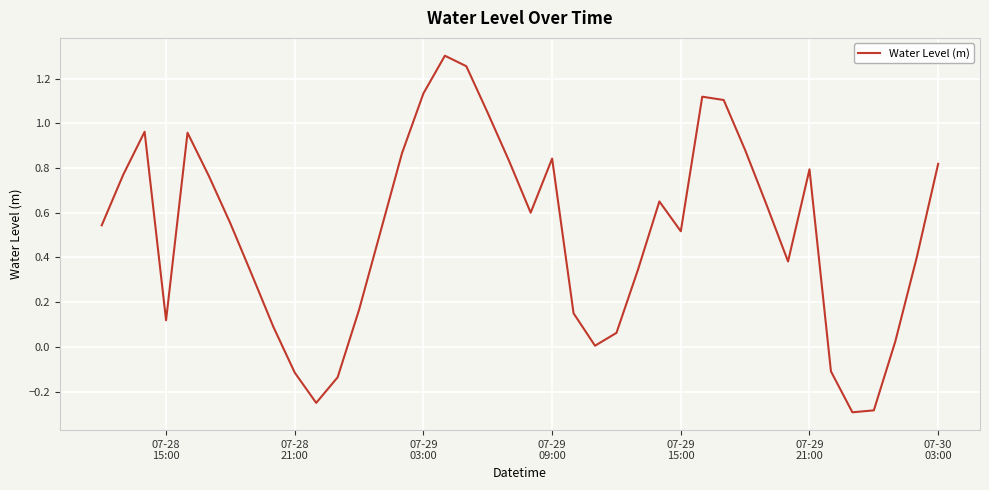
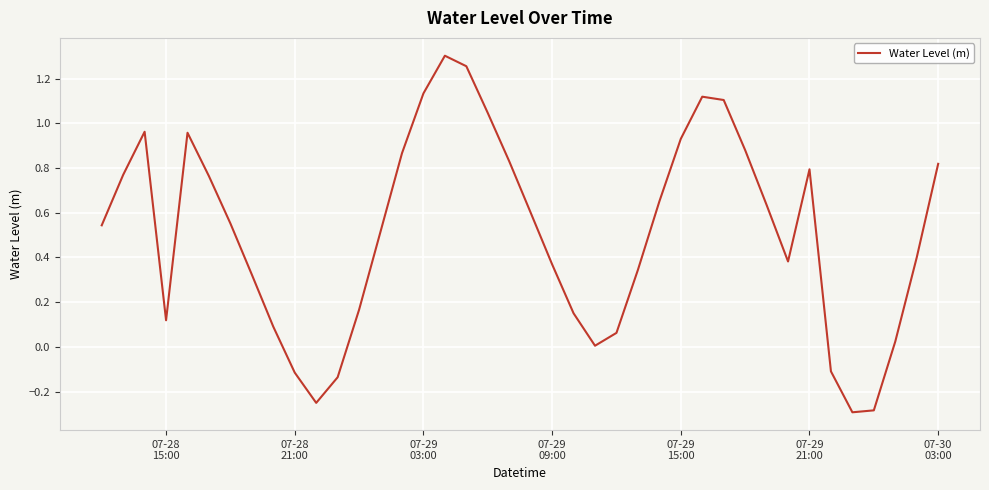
  {
    "07-28 15:00": 0.12,
    "07-28 21:00": -0.12,
    "07-29 03:00": 1.13,
-   "07-29 09:00": 0.84,
-   "07-29 15:00": 0.52,
+   "07-29 09:00": 0.37,
+   "07-29 15:00": 0.93,
    "07-29 21:00": 0.79,
    "07-30 03:00": 0.82
  }
